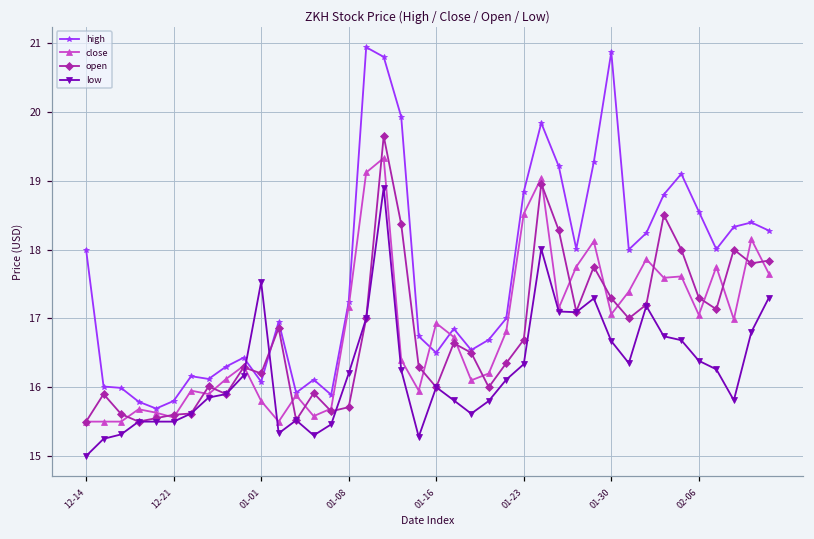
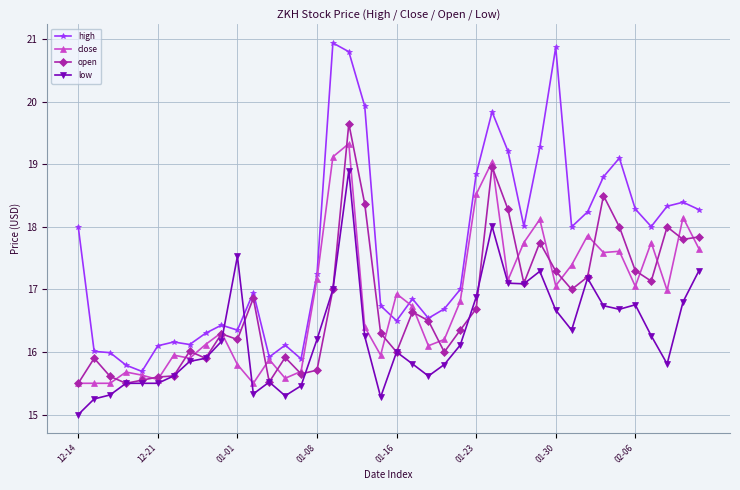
  {
    "high": {
      "12-14": 18.0,
-     "12-21": 15.8,
-     "01-01": 16.1,
+     "12-21": 16.1,
+     "01-01": 16.4,
      "01-08": 17.2,
      "01-16": 16.5,
      "01-23": 18.8,
      "01-30": 20.9,
-     "02-06": 18.6
+     "02-06": 18.3
    },
    "low": {
      "12-14": 15.0,
      "12-21": 15.5,
      "01-01": 17.5,
      "01-08": 16.2,
-     "01-23": 16.3,
+     "01-23": 16.9,
      "01-30": 16.7,
-     "02-06": 16.4
+     "02-06": 16.8
    }
  }
